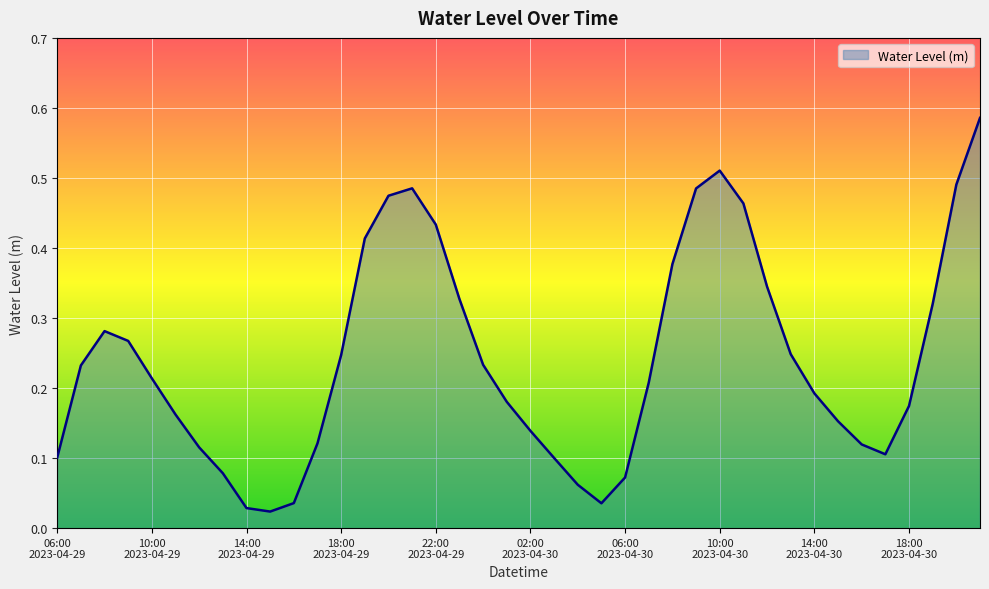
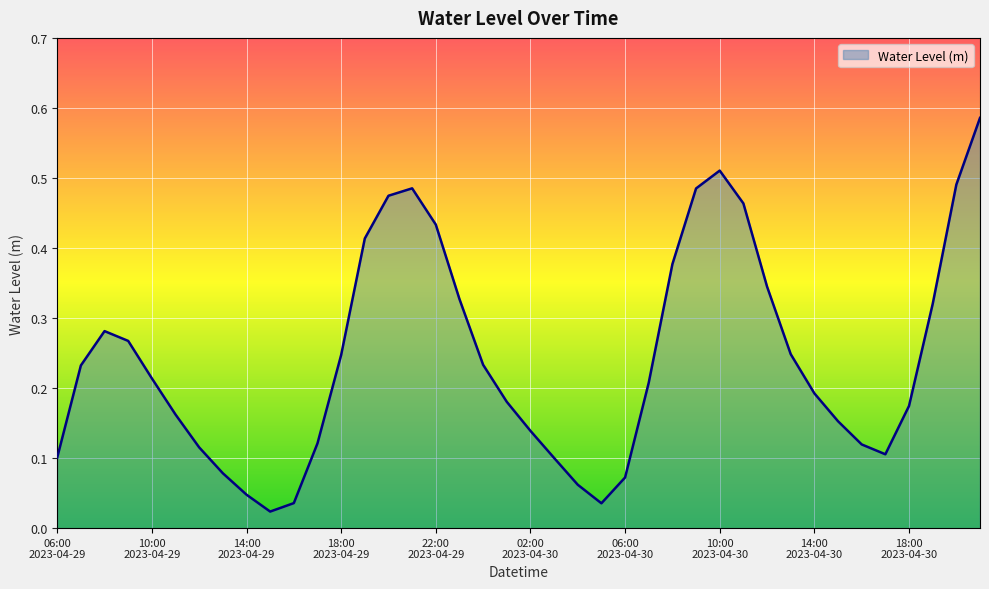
  {
    "06:00 2023-04-29": 0.10,
    "10:00 2023-04-29": 0.21,
-   "14:00 2023-04-29": 0.03,
+   "14:00 2023-04-29": 0.05,
    "18:00 2023-04-29": 0.25,
    "22:00 2023-04-29": 0.43,
    "02:00 2023-04-30": 0.14,
    "06:00 2023-04-30": 0.07,
    "10:00 2023-04-30": 0.51,
    "14:00 2023-04-30": 0.19,
    "18:00 2023-04-30": 0.17
  }
